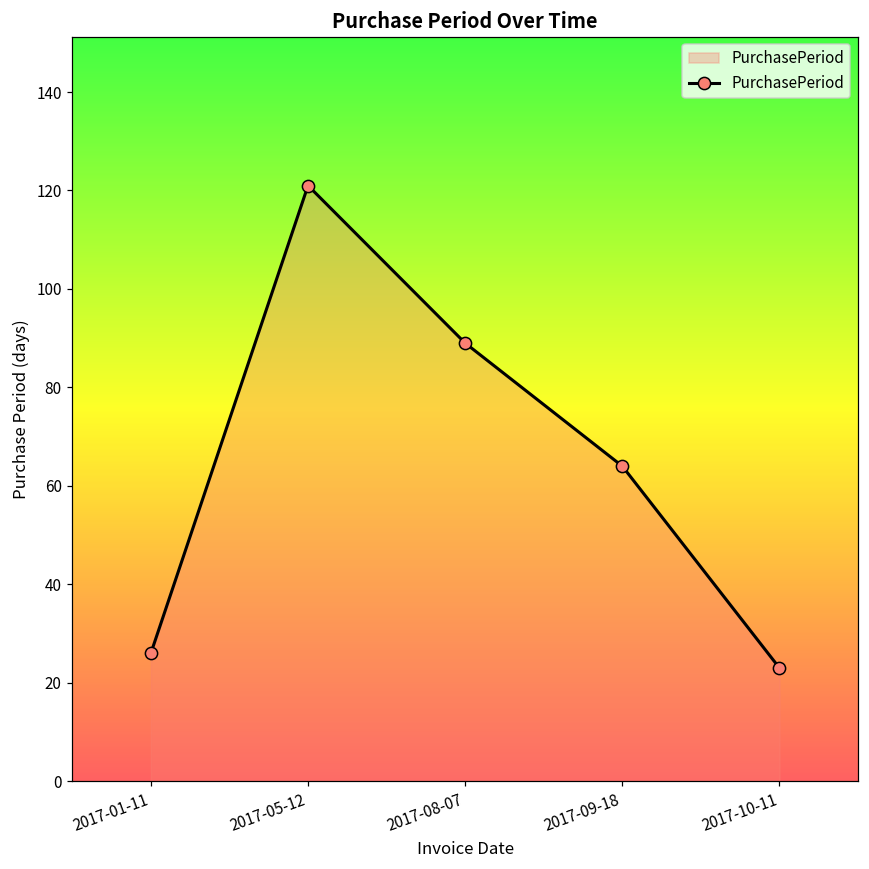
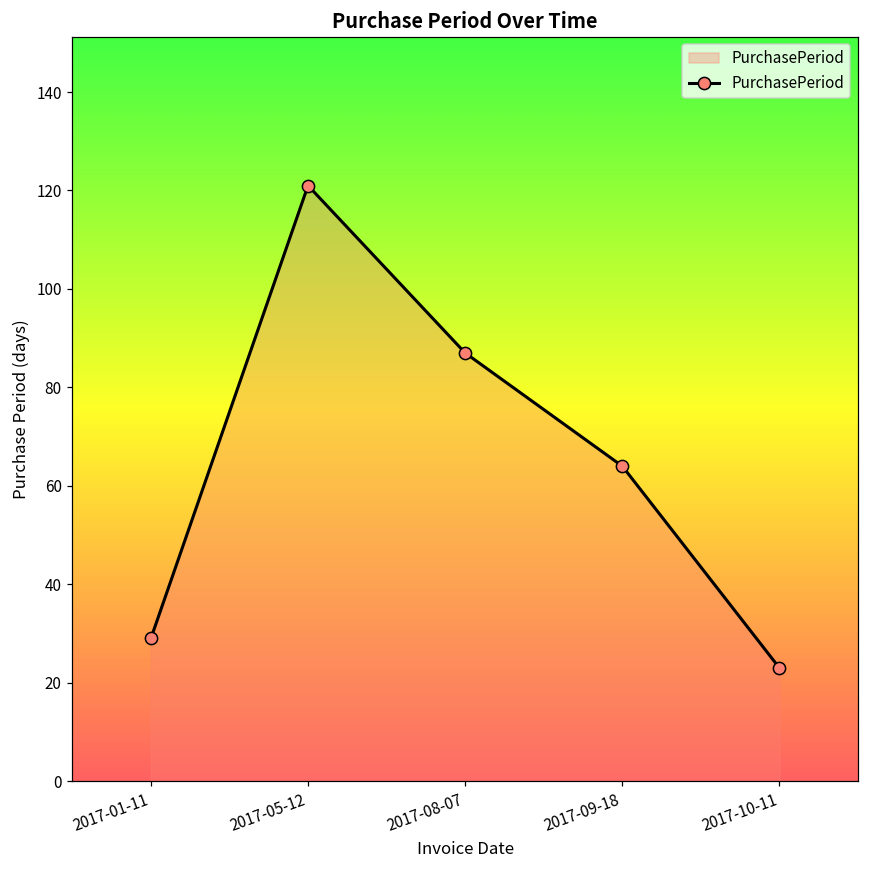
  {
-   "2017-01-11": 26,
+   "2017-01-11": 29,
    "2017-05-12": 121,
-   "2017-08-07": 89,
+   "2017-08-07": 87,
    "2017-09-18": 64,
    "2017-10-11": 23
  }
